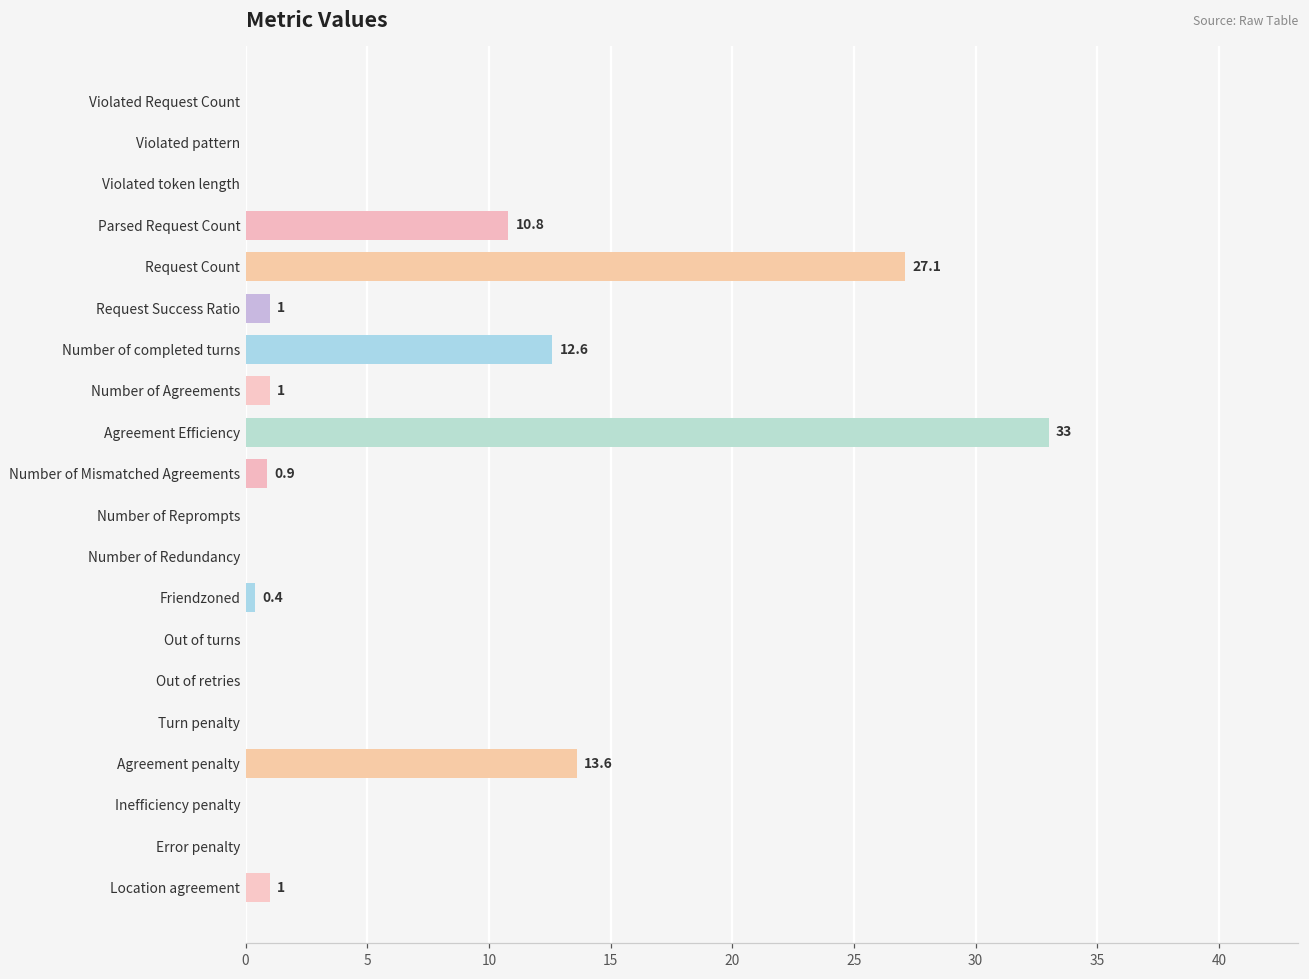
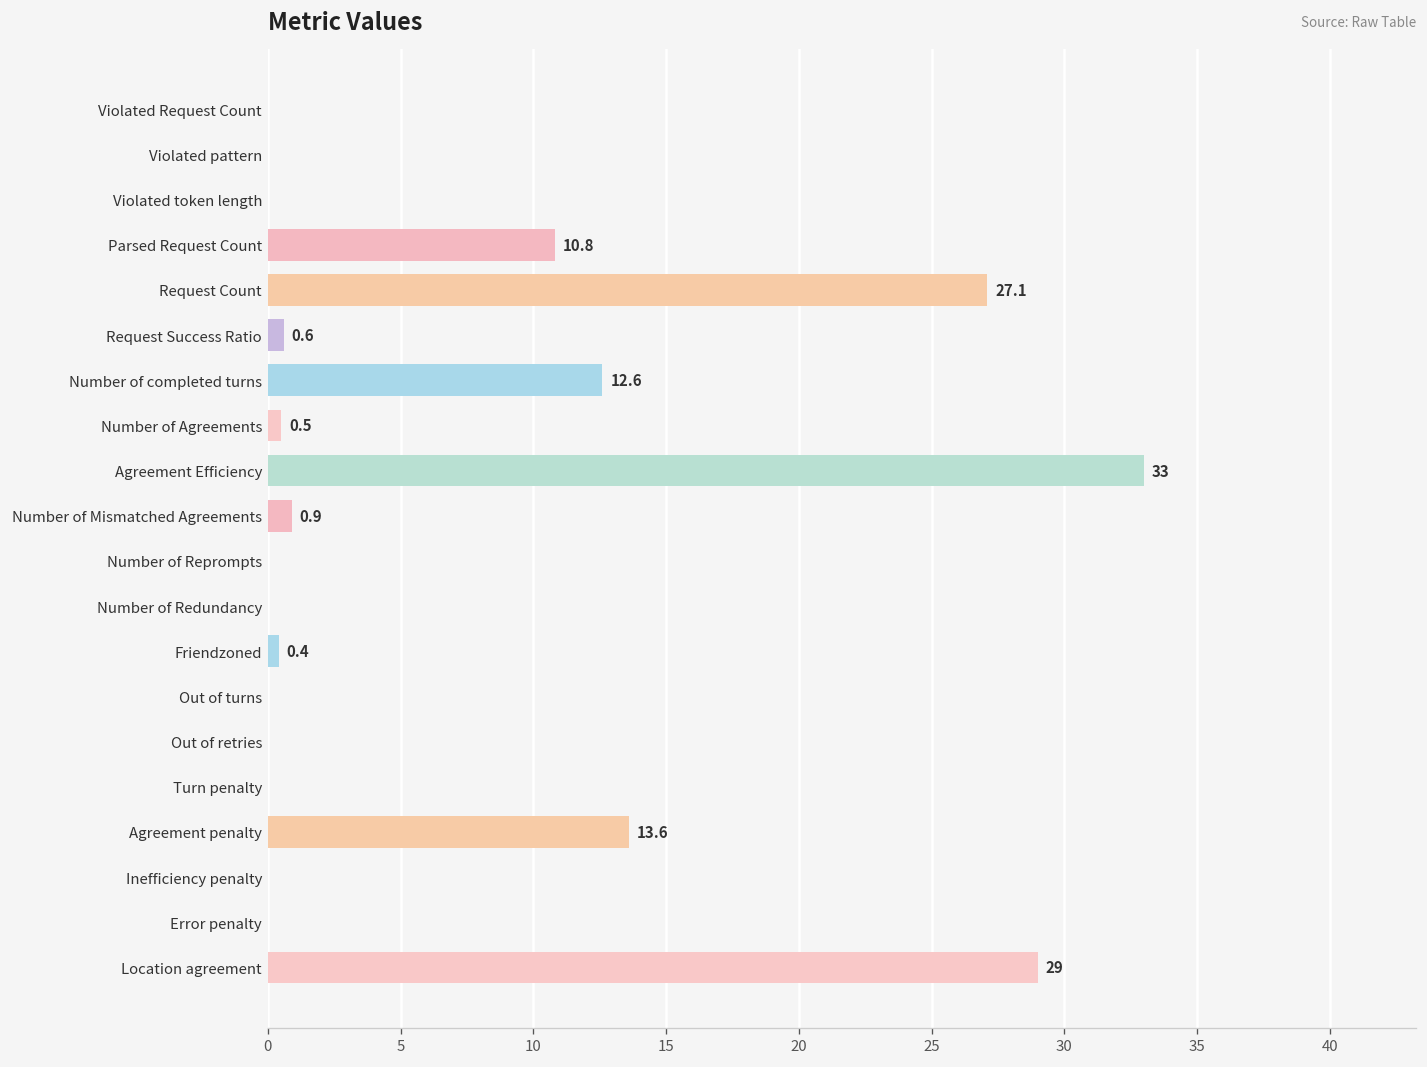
  {
    "Parsed Request Count": 10.8,
    "Request Count": 27.1,
-   "Request Success Ratio": 1,
+   "Request Success Ratio": 0.6,
    "Number of completed turns": 12.6,
-   "Number of Agreements": 1,
+   "Number of Agreements": 0.5,
    "Agreement Efficiency": 33,
    "Number of Mismatched Agreements": 0.9,
    "Friendzoned": 0.4,
    "Agreement penalty": 13.6,
-   "Location agreement": 1
+   "Location agreement": 29
  }
